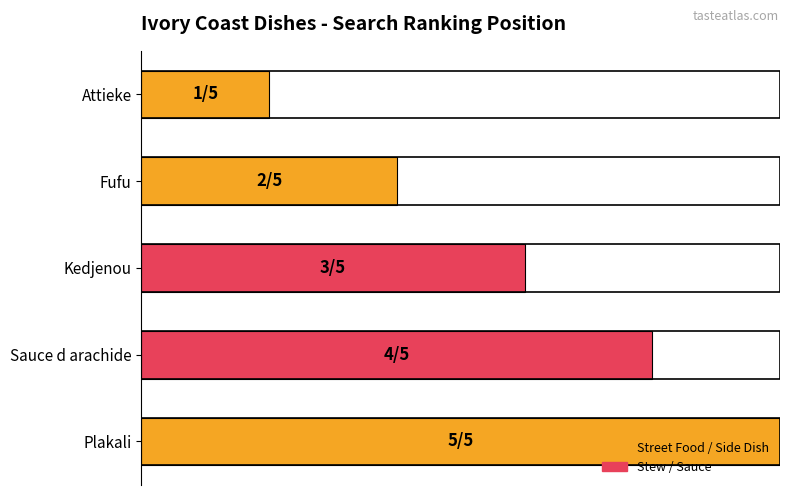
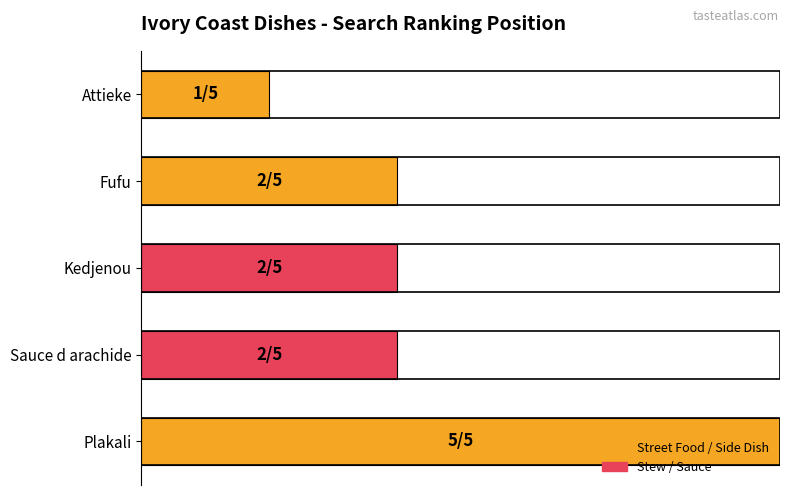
  {
-   "Kedjenou": 3,
-   "Sauce d arachide": 4
+   "Kedjenou": 2,
+   "Sauce d arachide": 2
  }
